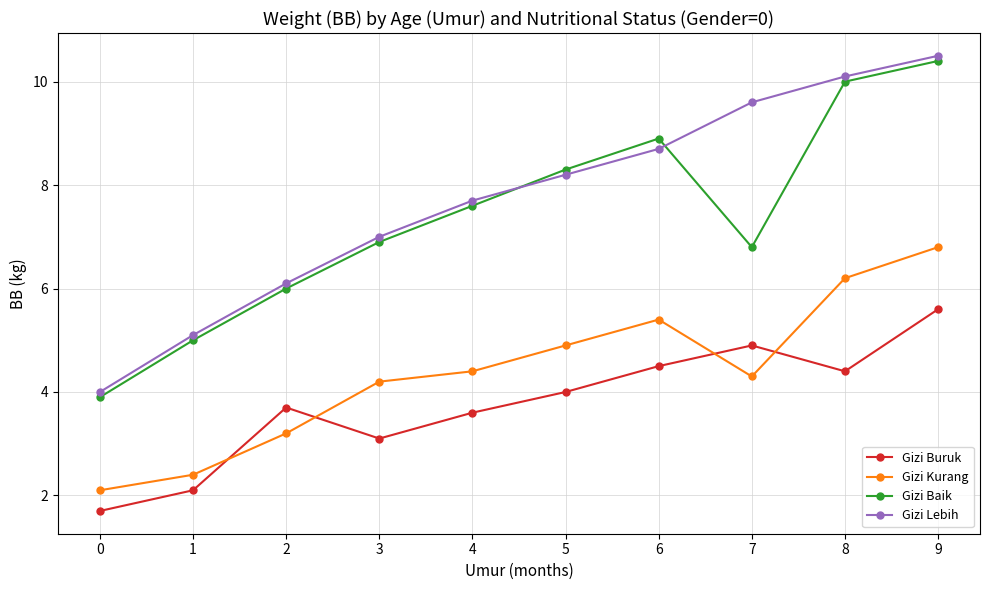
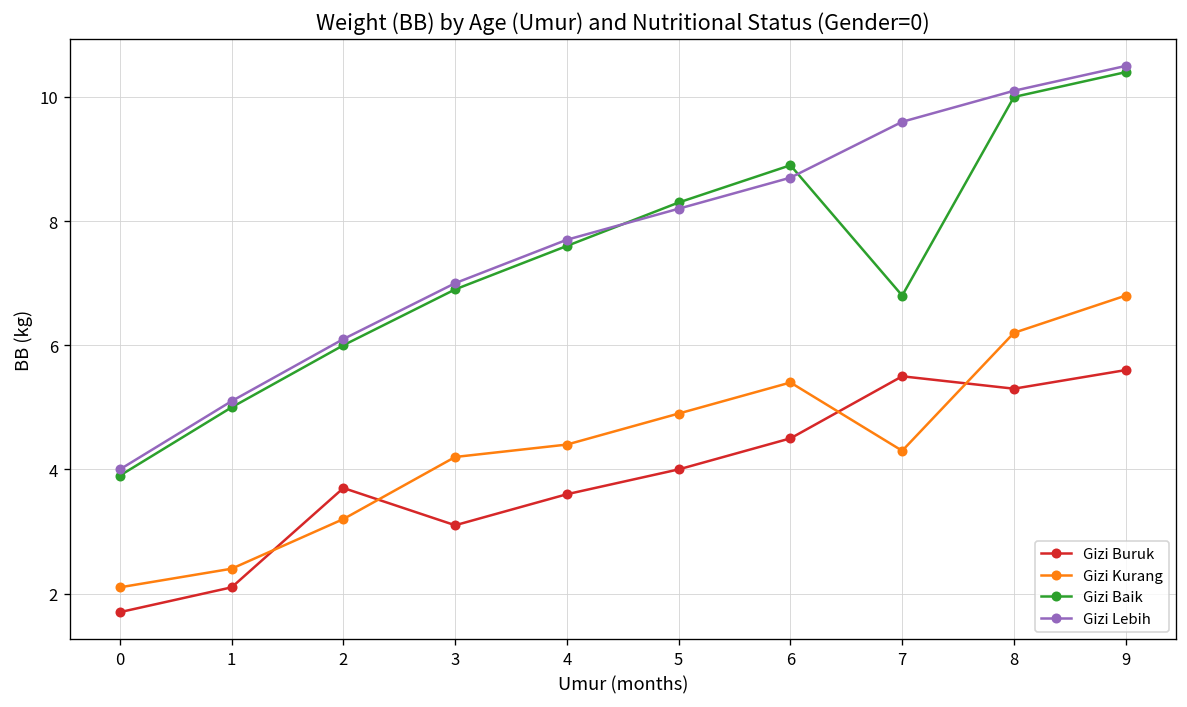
  {
    "Gizi Buruk": {
      "0": 1.7,
      "1": 2.1,
      "2": 3.7,
      "3": 3.1,
      "4": 3.6,
      "5": 4.0,
      "6": 4.5,
-     "7": 4.9,
-     "8": 4.4,
+     "7": 5.5,
+     "8": 5.3,
      "9": 5.6
    },
    "Gizi Kurang": {
      "0": 2.1,
      "1": 2.4,
      "2": 3.2,
      "3": 4.2,
      "4": 4.4,
      "5": 4.9,
      "6": 5.4,
      "7": 4.3,
      "8": 6.2,
      "9": 6.8
    },
    "Gizi Baik": {
      "0": 3.9,
      "1": 5.0,
      "2": 6.0,
      "3": 6.9,
      "4": 7.6,
      "5": 8.3,
      "6": 8.9,
      "7": 6.8,
      "8": 10.0,
      "9": 10.4
    },
    "Gizi Lebih": {
      "0": 4.0,
      "1": 5.1,
      "2": 6.1,
      "3": 7.0,
      "4": 7.7,
      "5": 8.2,
      "6": 8.7,
      "7": 9.6,
      "8": 10.1,
      "9": 10.5
    }
  }
